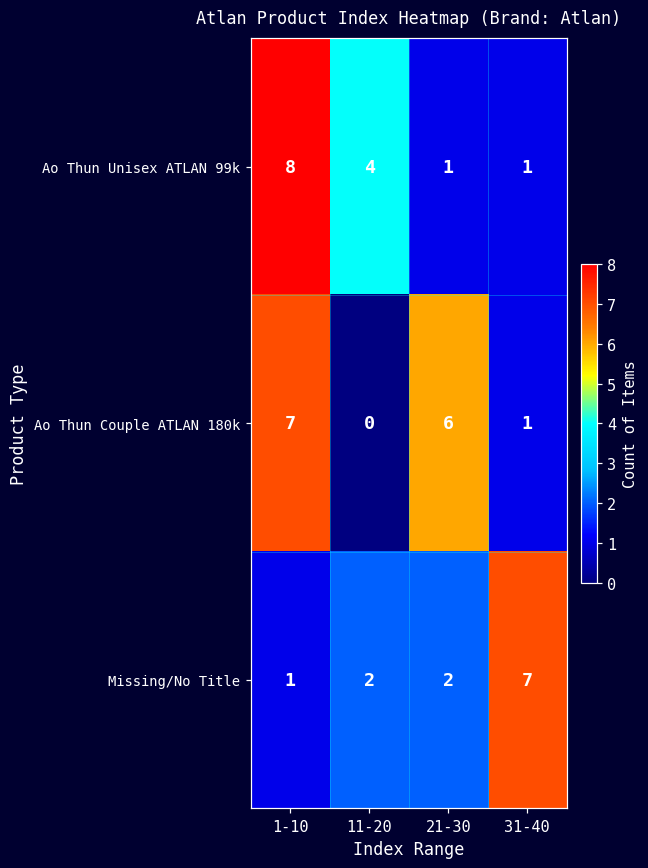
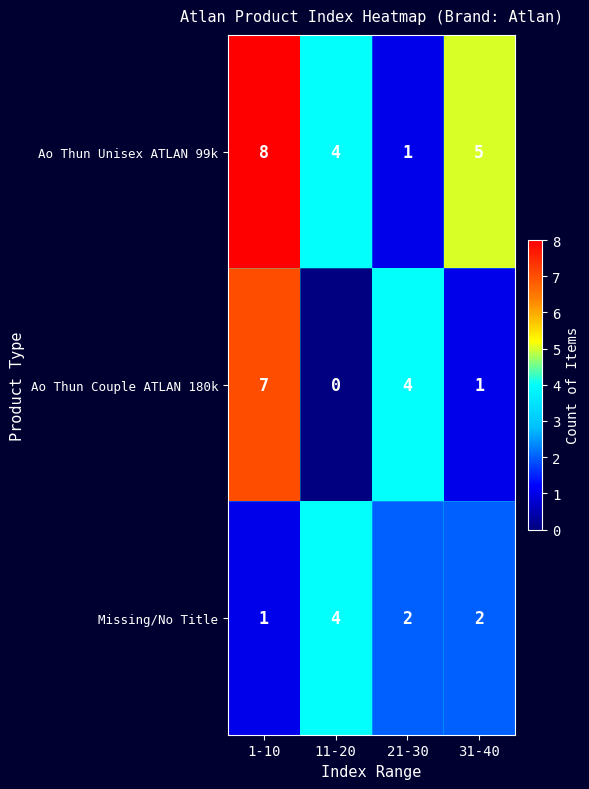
  {
    "Ao Thun Unisex ATLAN 99k": {
      "1-10": 8,
      "11-20": 4,
      "21-30": 1,
-     "31-40": 1
+     "31-40": 5
    },
    "Ao Thun Couple ATLAN 180k": {
      "1-10": 7,
      "11-20": 0,
-     "21-30": 6,
+     "21-30": 4,
      "31-40": 1
    },
    "Missing/No Title": {
      "1-10": 1,
-     "11-20": 2,
+     "11-20": 4,
      "21-30": 2,
-     "31-40": 7
+     "31-40": 2
    }
  }
